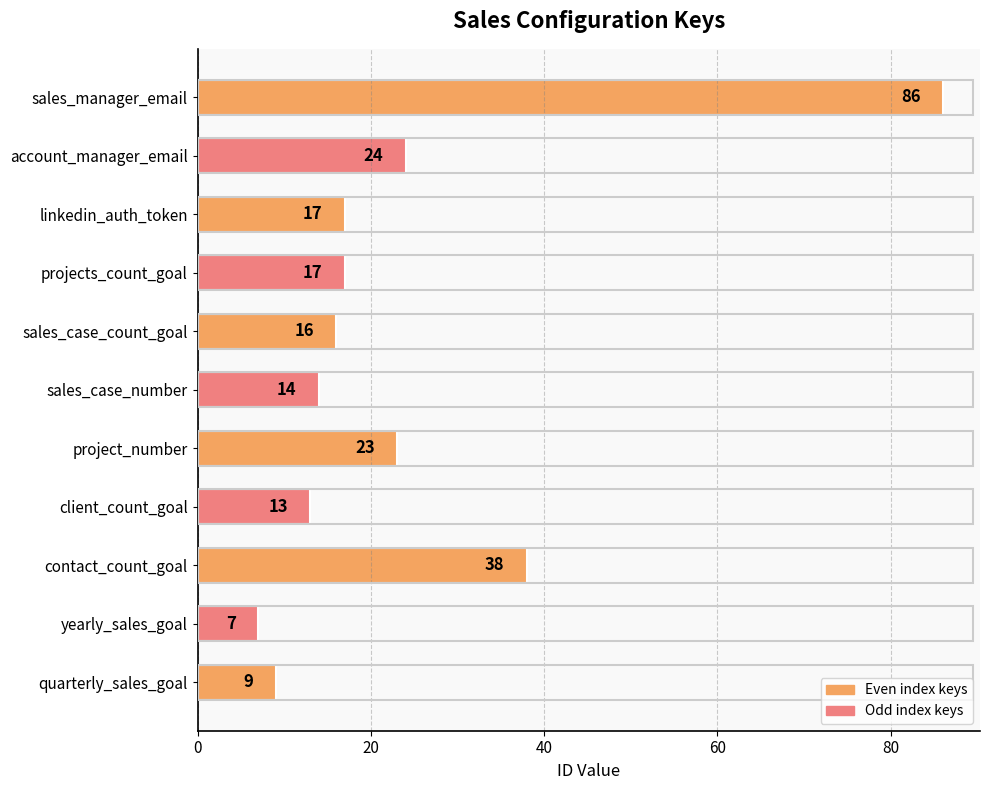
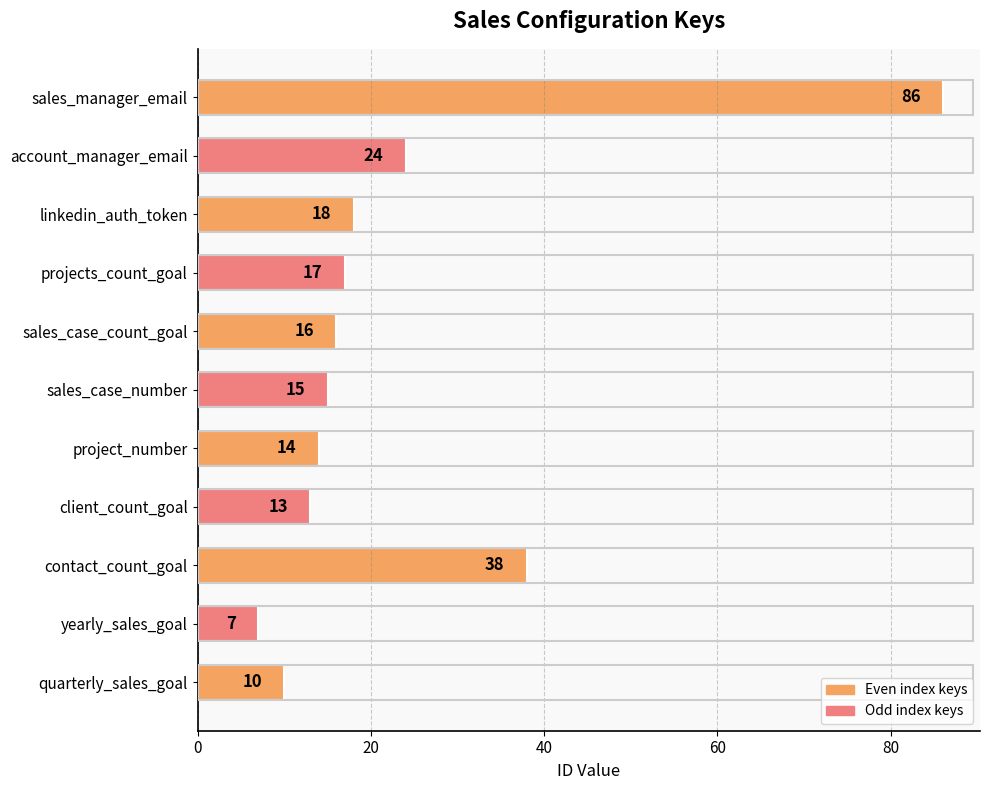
  {
    "sales_manager_email": 86,
    "account_manager_email": 24,
-   "linkedin_auth_token": 17,
+   "linkedin_auth_token": 18,
    "projects_count_goal": 17,
    "sales_case_count_goal": 16,
-   "sales_case_number": 14,
-   "project_number": 23,
+   "sales_case_number": 15,
+   "project_number": 14,
    "client_count_goal": 13,
    "contact_count_goal": 38,
    "yearly_sales_goal": 7,
-   "quarterly_sales_goal": 9
+   "quarterly_sales_goal": 10
  }
